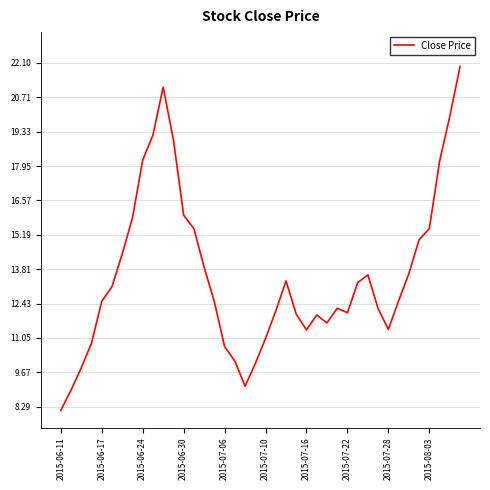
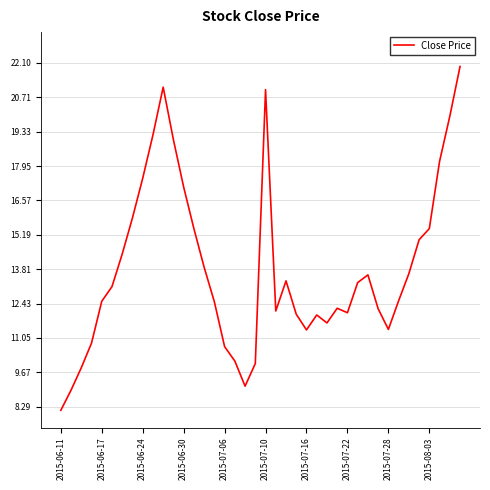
  {
    "2015-06-11": 8.1,
    "2015-06-17": 12.5,
-   "2015-06-24": 18.2,
-   "2015-06-30": 16.0,
+   "2015-06-24": 17.5,
+   "2015-06-30": 17.1,
    "2015-07-06": 10.7,
-   "2015-07-10": 11.0,
+   "2015-07-10": 21.0,
    "2015-07-16": 11.4,
    "2015-07-22": 12.1,
    "2015-07-28": 11.4,
    "2015-08-03": 15.4
  }
